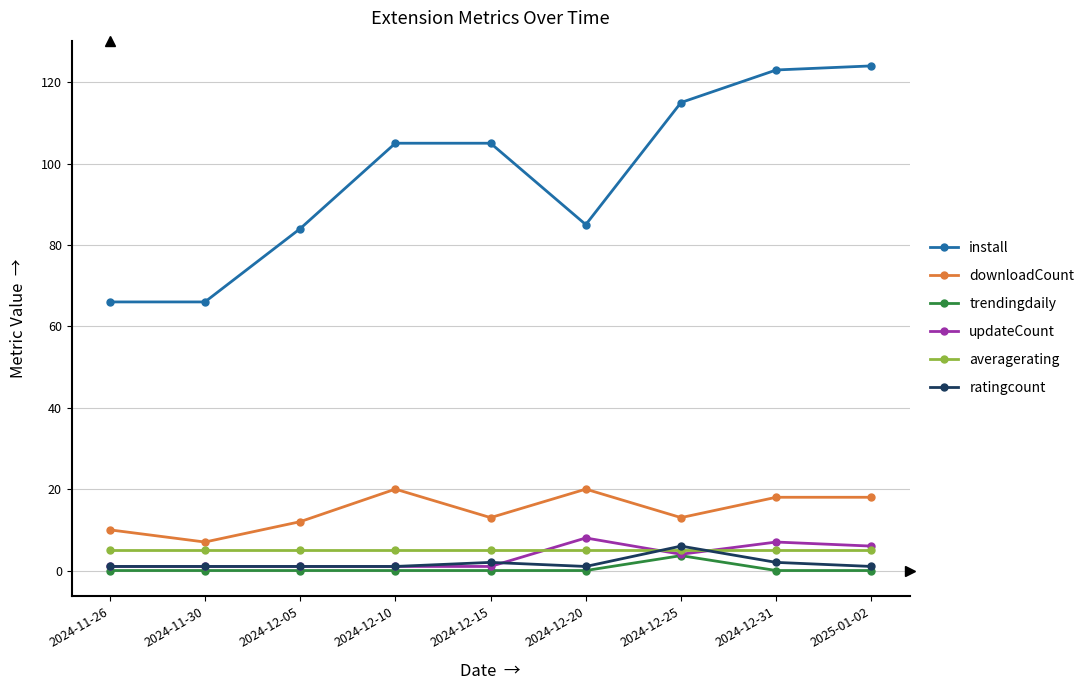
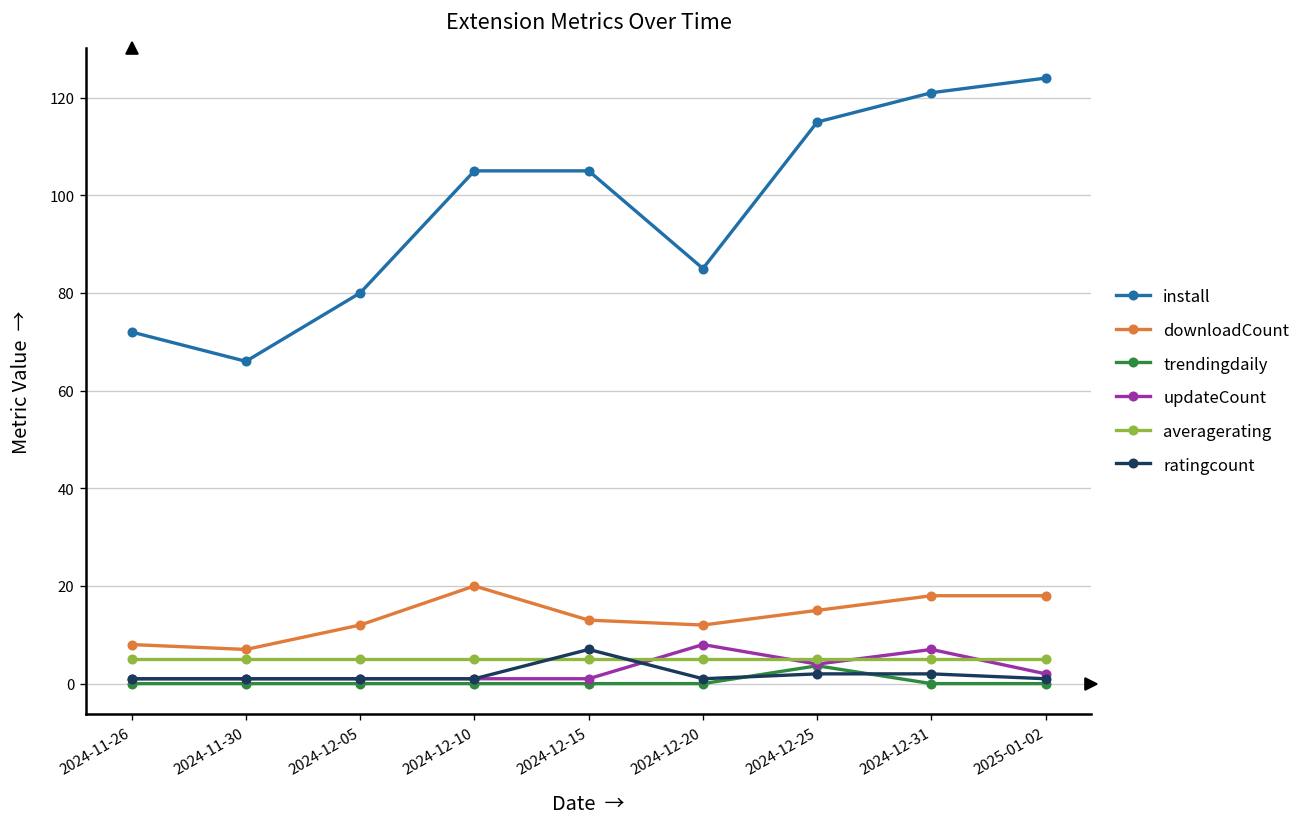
  {
    "install": {
-     "2024-11-26": 66,
+     "2024-11-26": 72,
      "2024-11-30": 66,
-     "2024-12-05": 84,
+     "2024-12-05": 80,
      "2024-12-10": 105,
      "2024-12-15": 105,
      "2024-12-20": 85,
      "2024-12-25": 115,
-     "2024-12-31": 123,
+     "2024-12-31": 121,
      "2025-01-02": 124
    },
    "downloadCount": {
-     "2024-11-26": 10,
+     "2024-11-26": 8,
      "2024-11-30": 7,
      "2024-12-05": 12,
      "2024-12-10": 20,
      "2024-12-15": 13,
-     "2024-12-20": 20,
-     "2024-12-25": 13,
+     "2024-12-20": 12,
+     "2024-12-25": 15,
      "2024-12-31": 18,
      "2025-01-02": 18
    },
    "trendingdaily": {
      "2024-11-26": 0,
      "2024-11-30": 0,
      "2024-12-05": 0,
      "2024-12-10": 0,
      "2024-12-15": 0,
      "2024-12-20": 0,
      "2024-12-31": 0,
      "2025-01-02": 0
    },
    "updateCount": {
      "2024-12-15": 1,
      "2024-12-20": 8,
      "2024-12-31": 7,
-     "2025-01-02": 6
+     "2025-01-02": 2
    },
    "averagerating": {
      "2024-11-26": 5,
      "2024-11-30": 5,
      "2024-12-05": 5,
      "2024-12-10": 5,
      "2024-12-15": 5,
      "2024-12-20": 5,
      "2024-12-25": 5,
      "2024-12-31": 5,
      "2025-01-02": 5
    },
    "ratingcount": {
-     "2024-12-15": 2,
+     "2024-12-15": 7,
      "2024-12-20": 1,
-     "2024-12-25": 6,
+     "2024-12-25": 2,
      "2024-12-31": 2,
      "2025-01-02": 1
    }
  }
